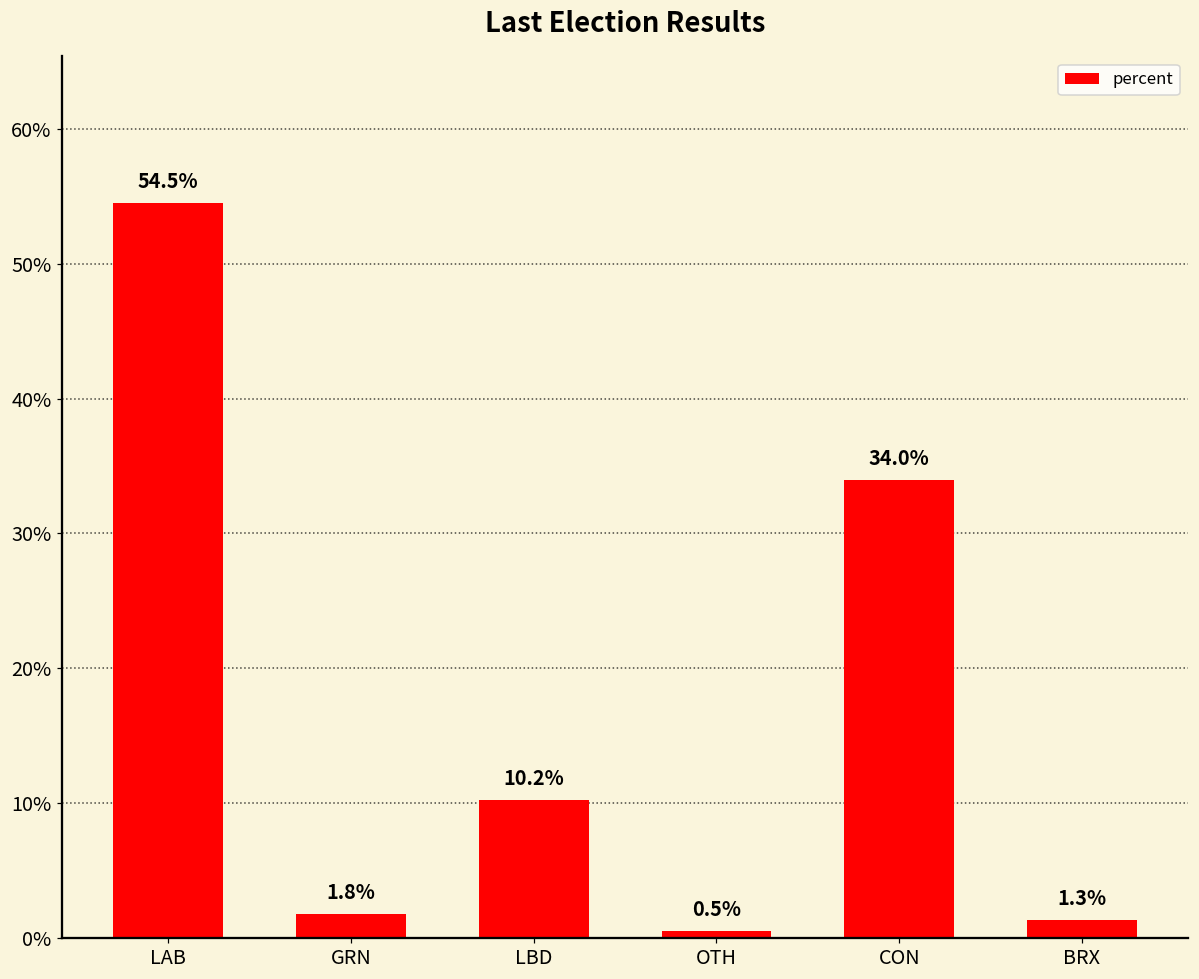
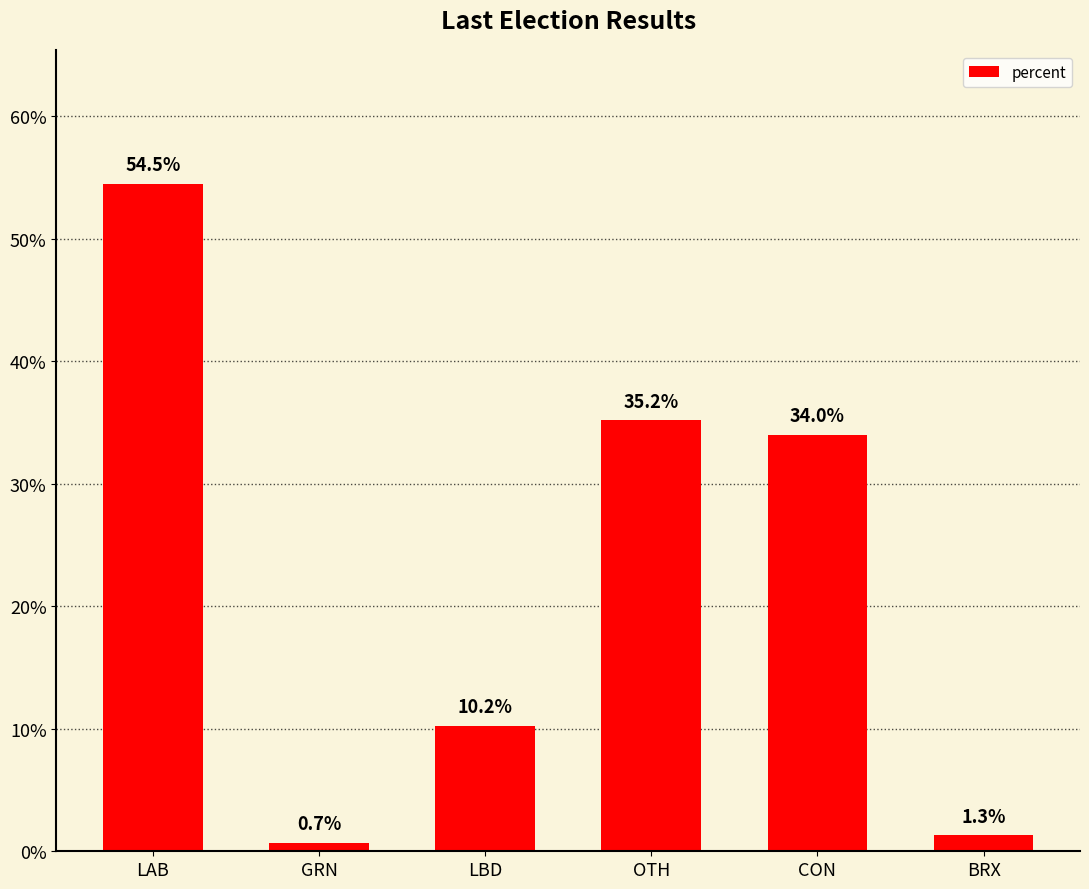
  {
    "LAB": "54.5%",
-   "GRN": "1.8%",
+   "GRN": "0.7%",
    "LBD": "10.2%",
-   "OTH": "0.5%",
+   "OTH": "35.2%",
    "CON": "34.0%",
    "BRX": "1.3%"
  }
